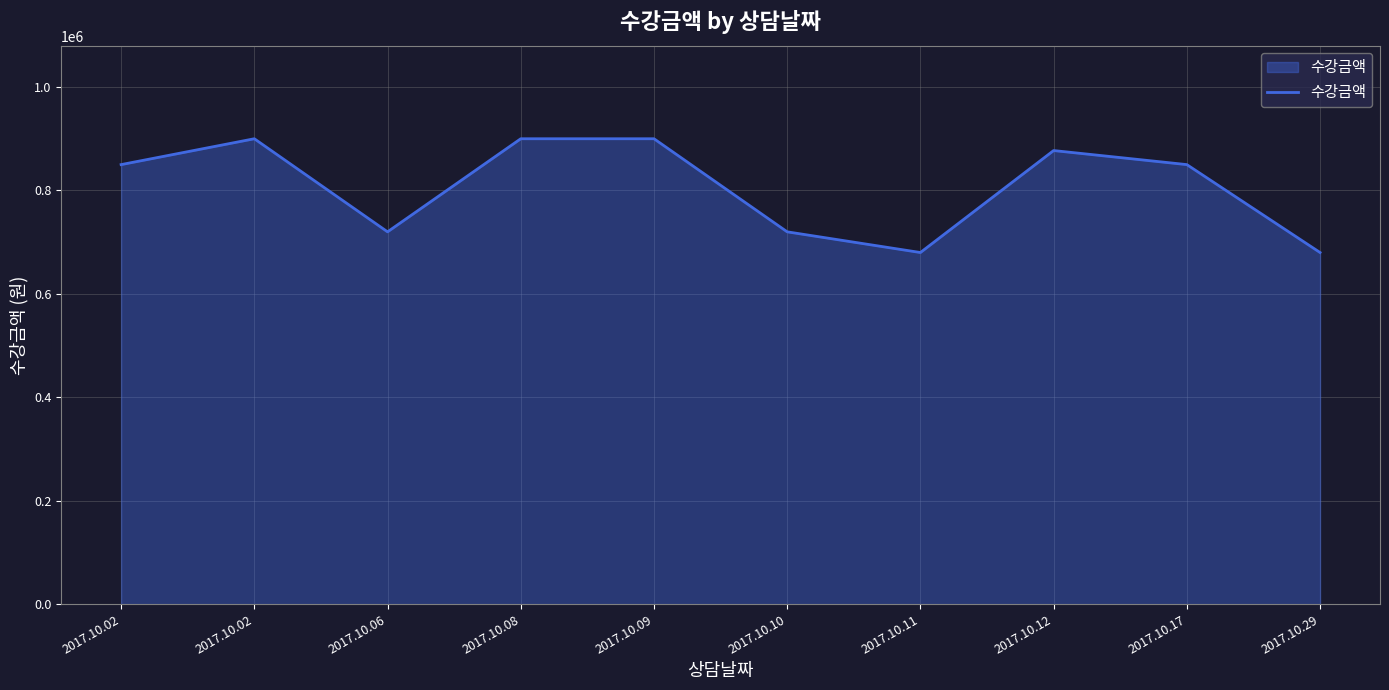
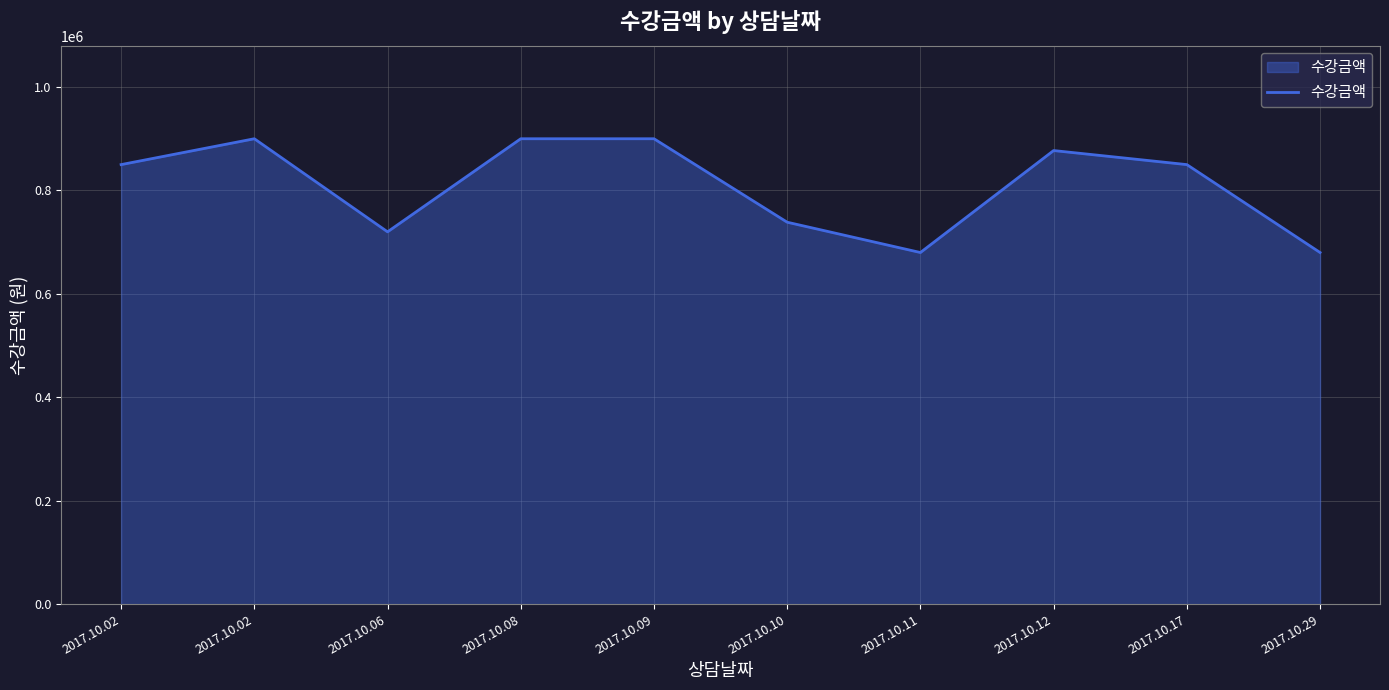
  {
    "2017.10.06": 720000,
    "2017.10.08": 900000,
    "2017.10.09": 900000,
-   "2017.10.10": 720000,
+   "2017.10.10": 740000,
    "2017.10.11": 680000,
    "2017.10.12": 880000,
    "2017.10.17": 850000,
    "2017.10.29": 680000
  }
